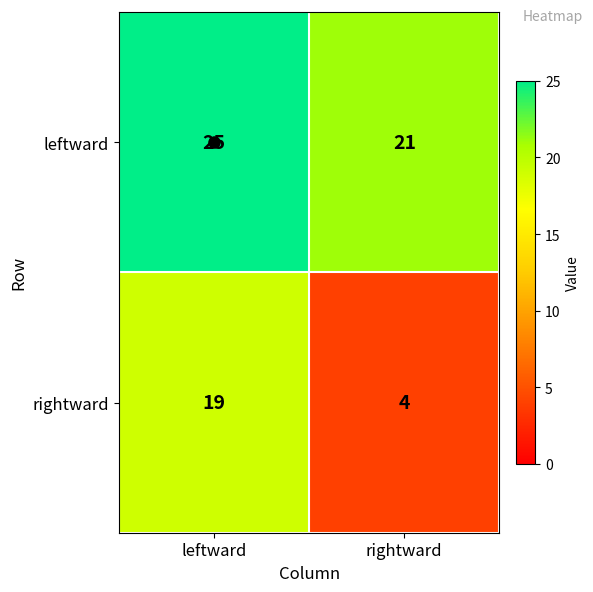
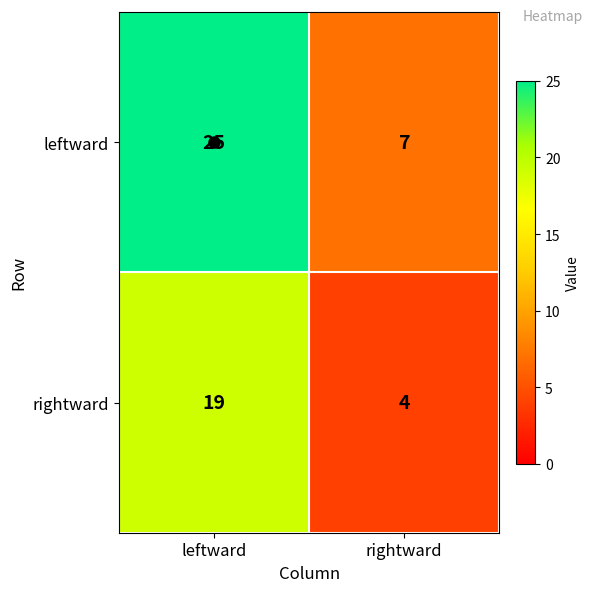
  {
    "leftward": {
-     "rightward": 21
+     "rightward": 7
    },
    "rightward": {
      "leftward": 19,
      "rightward": 4
    }
  }
